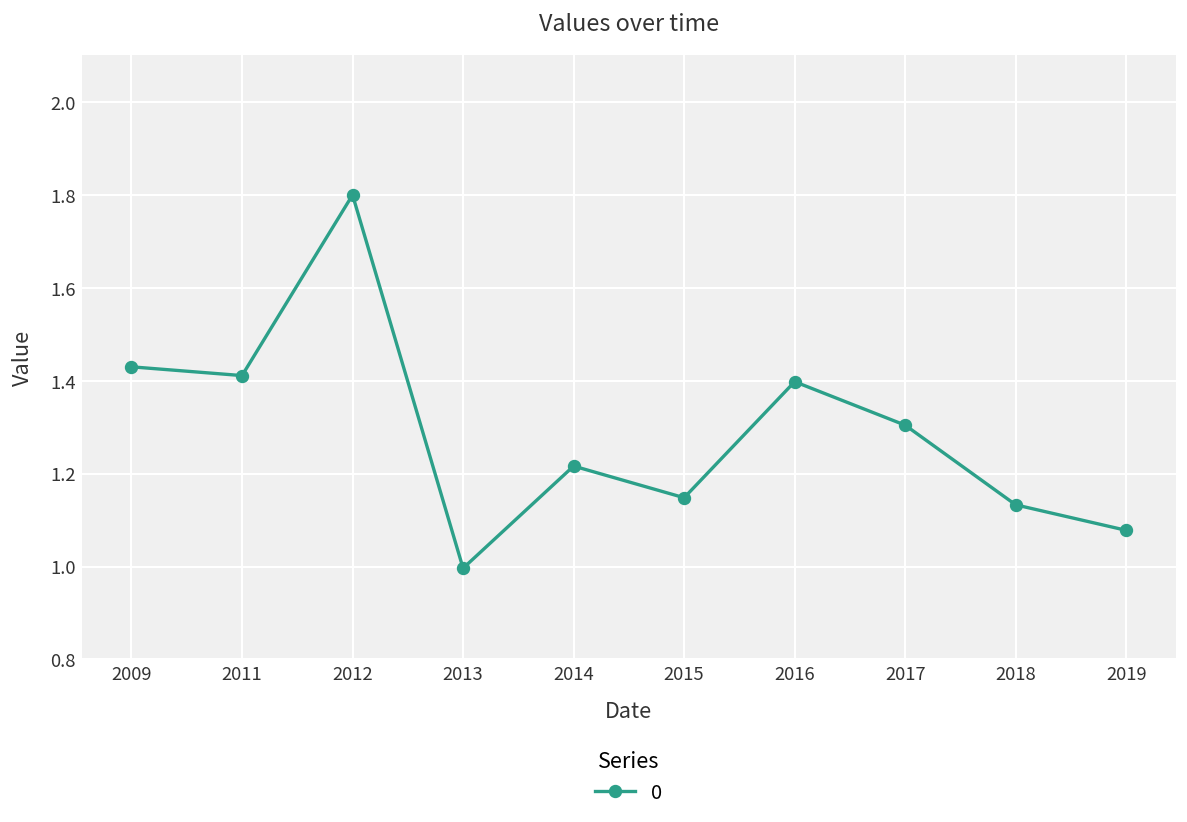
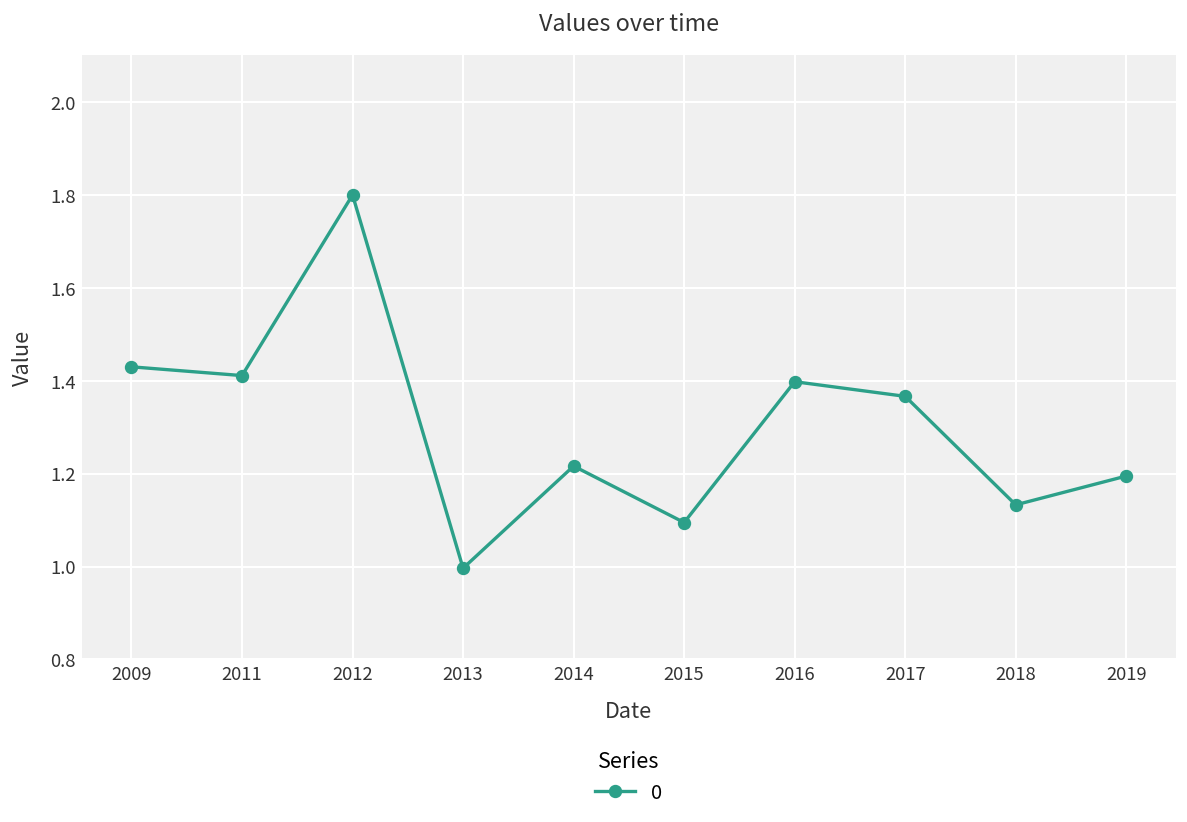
  {
    "2009": 1.43,
    "2011": 1.41,
    "2012": 1.80,
    "2013": 1.00,
    "2014": 1.22,
-   "2015": 1.15,
+   "2015": 1.09,
    "2016": 1.40,
-   "2017": 1.30,
+   "2017": 1.37,
    "2018": 1.13,
-   "2019": 1.08
+   "2019": 1.19
  }
